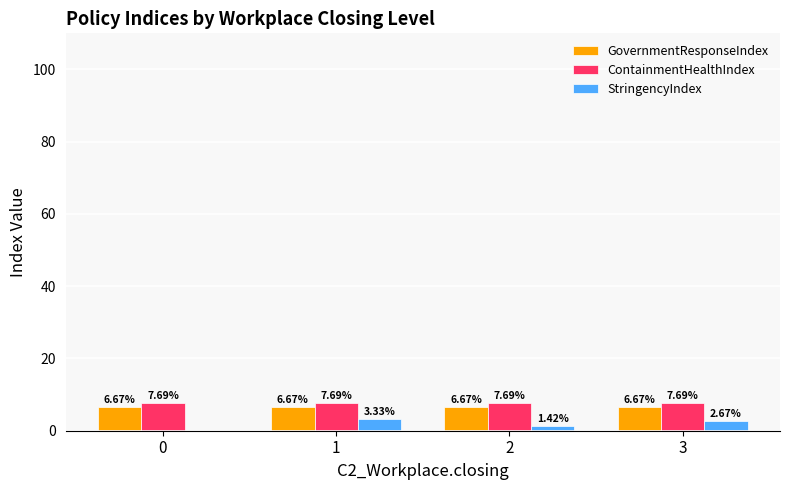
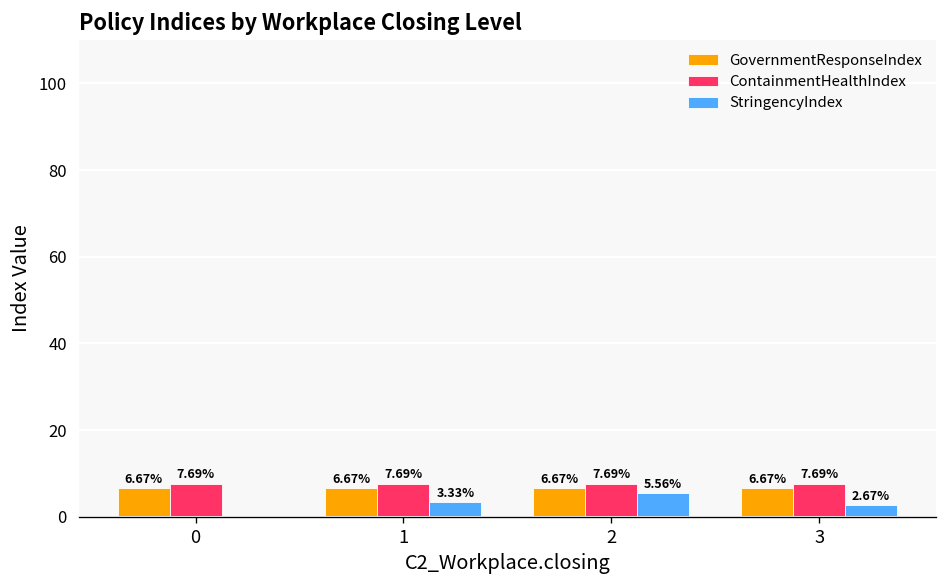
  {
    "GovernmentResponseIndex": {
      "0": "6.67%",
      "1": "6.67%",
      "2": "6.67%",
      "3": "6.67%"
    },
    "ContainmentHealthIndex": {
      "0": "7.69%",
      "1": "7.69%",
      "2": "7.69%",
      "3": "7.69%"
    },
    "StringencyIndex": {
      "1": "3.33%",
-     "2": "1.42%",
+     "2": "5.56%",
      "3": "2.67%"
    }
  }
